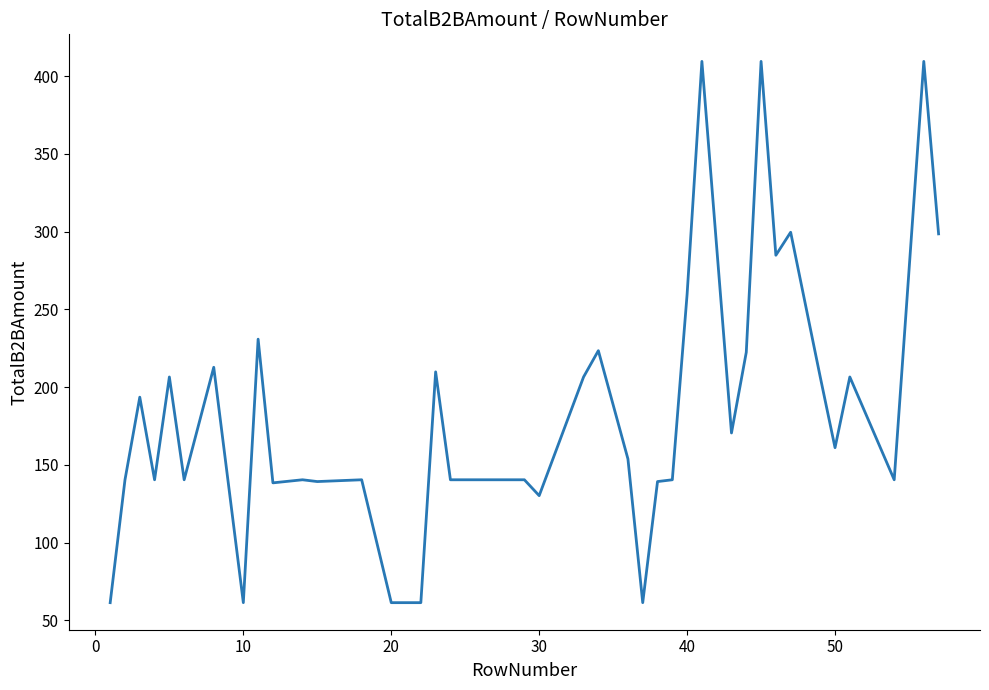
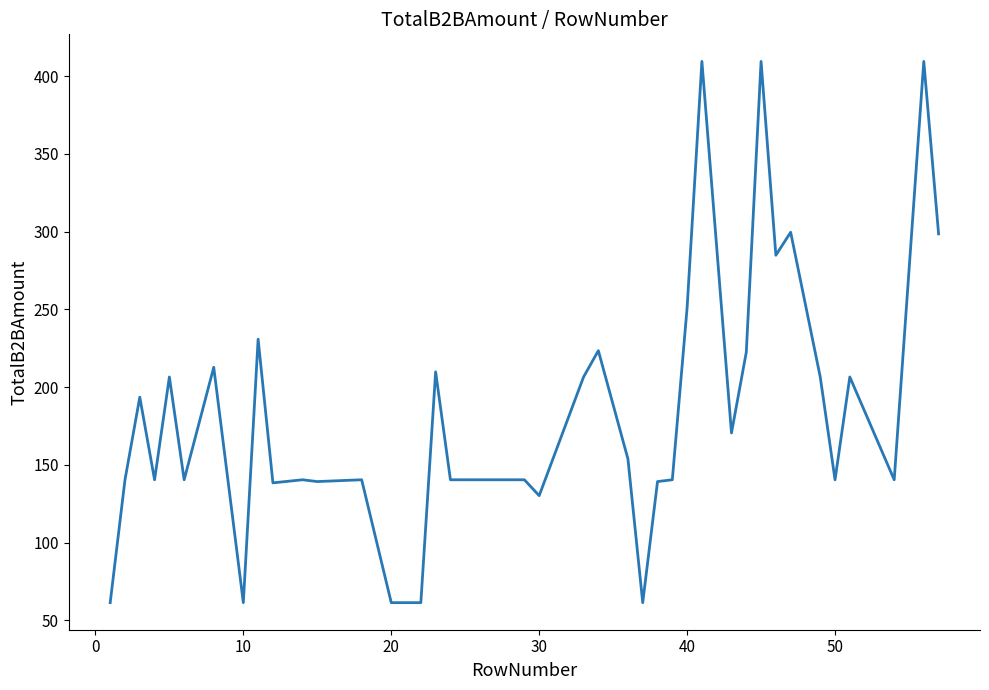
  {
    "10": 61,
    "20": 61,
    "30": 130,
-   "40": 260,
-   "50": 161
+   "40": 251,
+   "50": 140
  }
